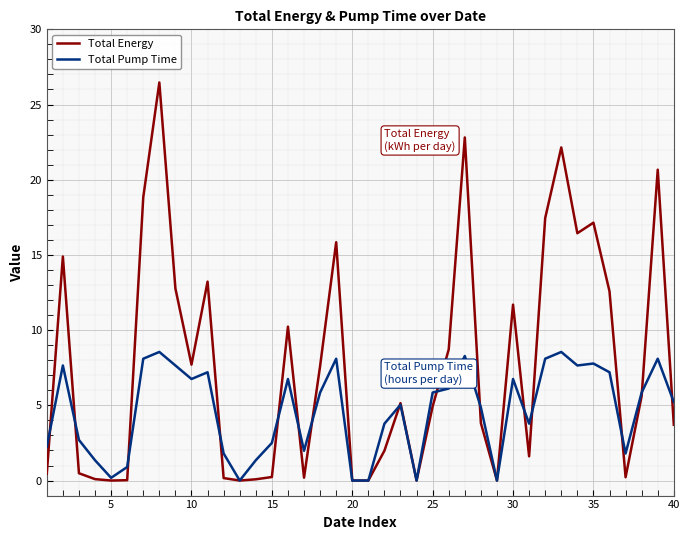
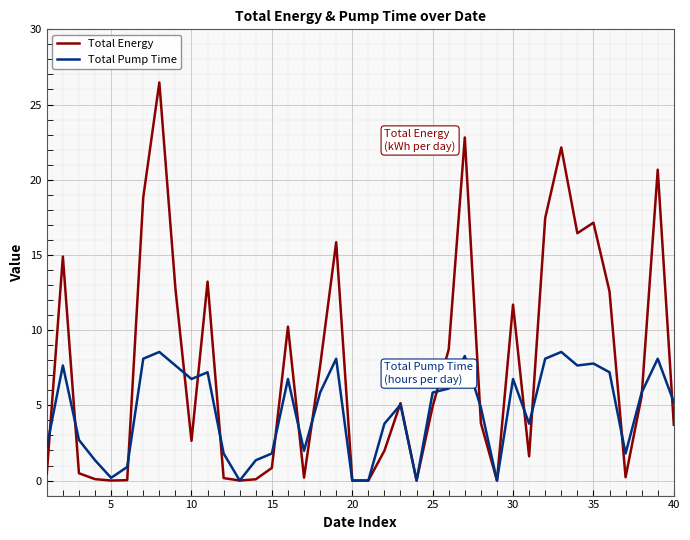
  {
    "Total Energy": {
      "5": 0.0,
-     "10": 7.7,
-     "15": 0.2,
+     "10": 2.6,
+     "15": 0.8,
      "25": 4.9,
      "30": 11.7,
      "35": 17.1,
      "40": 3.7
    },
    "Total Pump Time": {
      "5": 0.2,
      "10": 6.8,
-     "15": 2.5,
+     "15": 1.8,
      "25": 5.9,
      "30": 6.8,
      "35": 7.8,
      "40": 5.2
    }
  }
